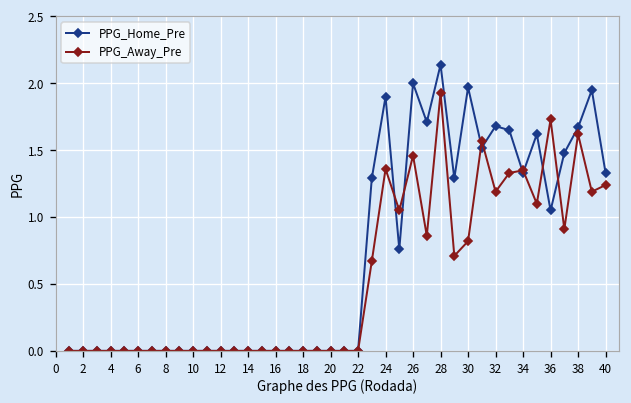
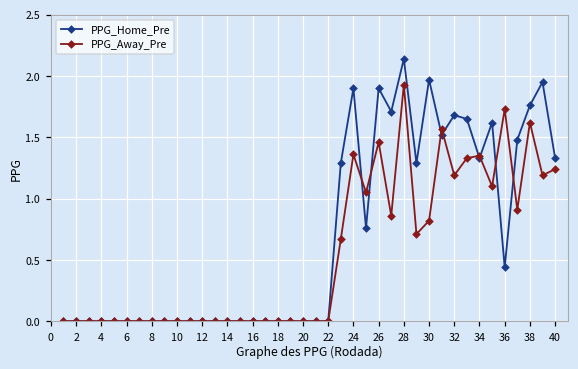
  {
    "PPG_Home_Pre": {
      "24": 1.90,
-     "26": 2.0,
+     "26": 1.9,
      "28": 2.14,
      "30": 1.97,
      "32": 1.68,
-     "36": 1.05,
-     "38": 1.67,
+     "36": 0.44,
+     "38": 1.76,
      "40": 1.33
    },
    "PPG_Away_Pre": {
      "24": 1.36,
      "26": 1.46,
      "28": 1.93,
      "30": 0.82,
      "32": 1.19,
      "36": 1.73,
      "38": 1.62,
      "40": 1.24
    }
  }
